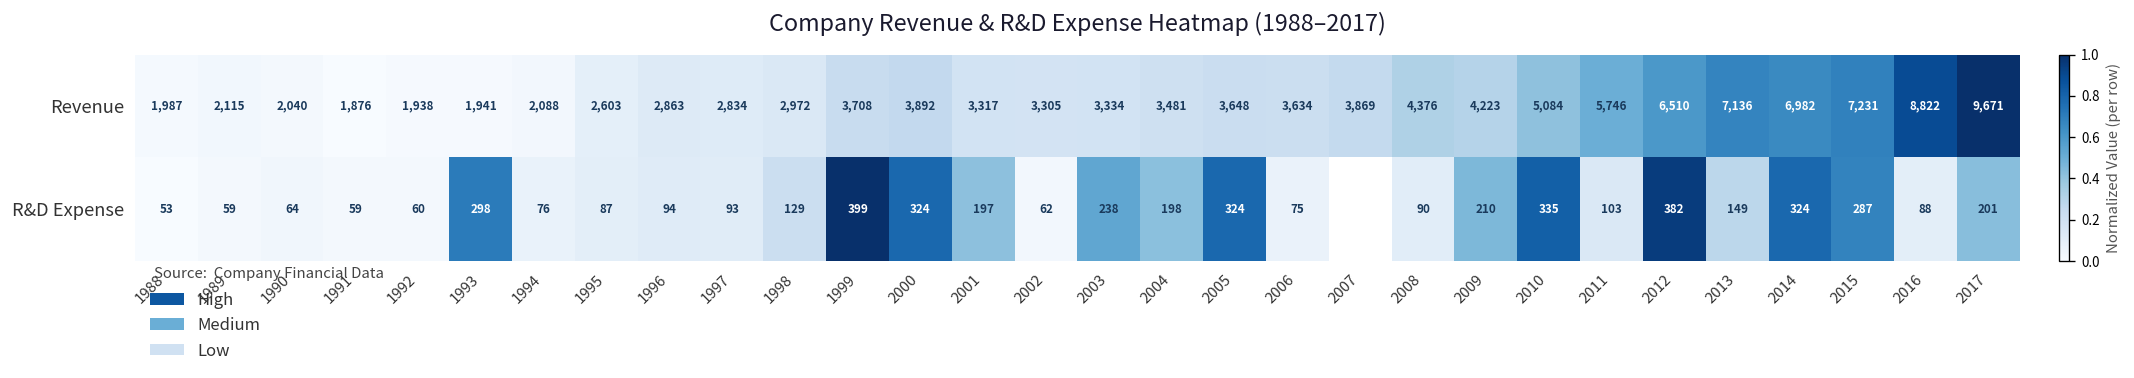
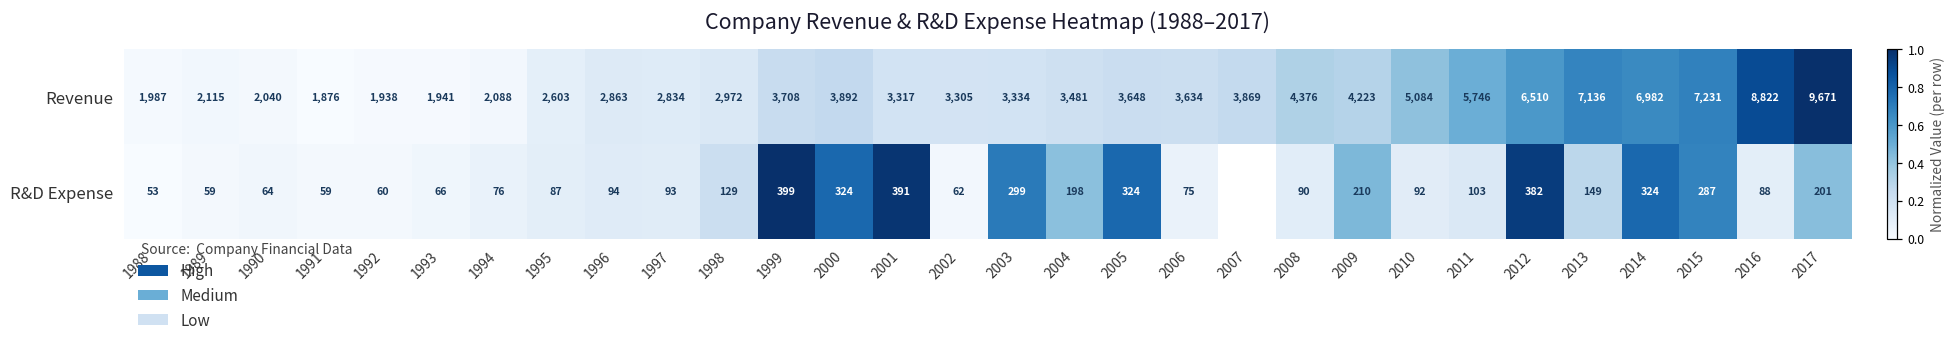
  {
    "Revenue": {
      "1988": "1,987",
      "1989": "2,115",
      "1990": "2,040",
      "1991": "1,876",
      "1992": "1,938",
      "1993": "1,941",
      "1994": "2,088",
      "1995": "2,603",
      "1996": "2,863",
      "1997": "2,834",
      "1998": "2,972",
      "1999": "3,708",
      "2000": "3,892",
      "2001": "3,317",
      "2002": "3,305",
      "2003": "3,334",
      "2004": "3,481",
      "2005": "3,648",
      "2006": "3,634",
      "2007": "3,869",
      "2008": "4,376",
      "2009": "4,223",
      "2010": "5,084",
      "2011": "5,746",
      "2012": "6,510",
      "2013": "7,136",
      "2014": "6,982",
      "2015": "7,231",
      "2016": "8,822",
      "2017": "9,671"
    },
    "R&D Expense": {
      "1988": "53",
      "1989": "59",
      "1990": "64",
      "1991": "59",
      "1992": "60",
-     "1993": "298",
+     "1993": "66",
      "1994": "76",
      "1995": "87",
      "1996": "94",
      "1997": "93",
      "1998": "129",
      "1999": "399",
      "2000": "324",
-     "2001": "197",
+     "2001": "391",
      "2002": "62",
-     "2003": "238",
+     "2003": "299",
      "2004": "198",
      "2005": "324",
      "2006": "75",
      "2008": "90",
      "2009": "210",
-     "2010": "335",
+     "2010": "92",
      "2011": "103",
      "2012": "382",
      "2013": "149",
      "2014": "324",
      "2015": "287",
      "2016": "88",
      "2017": "201"
    }
  }
